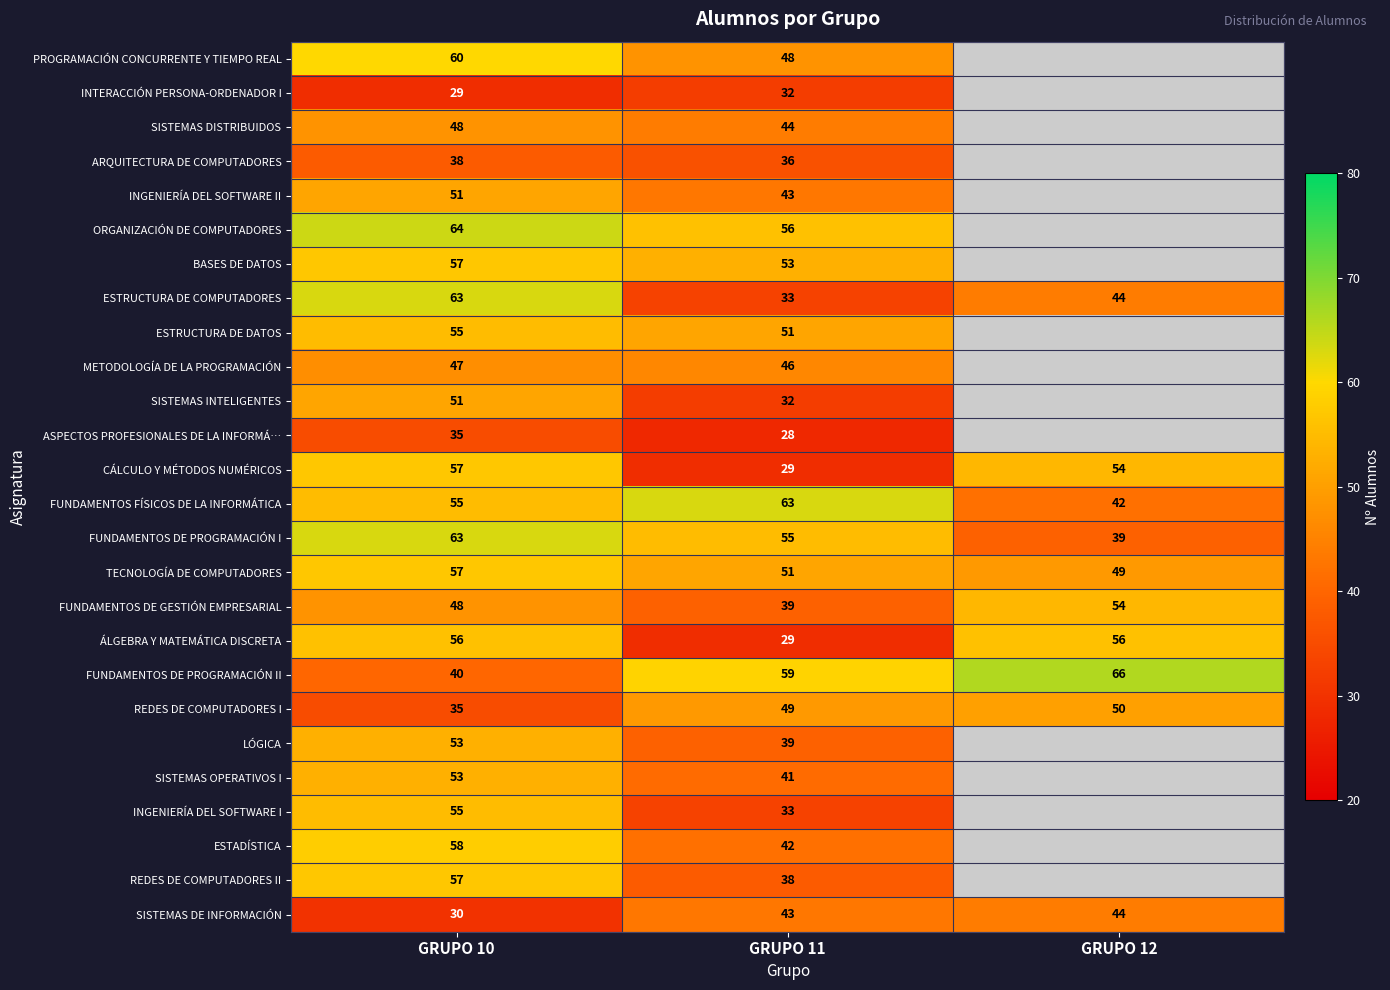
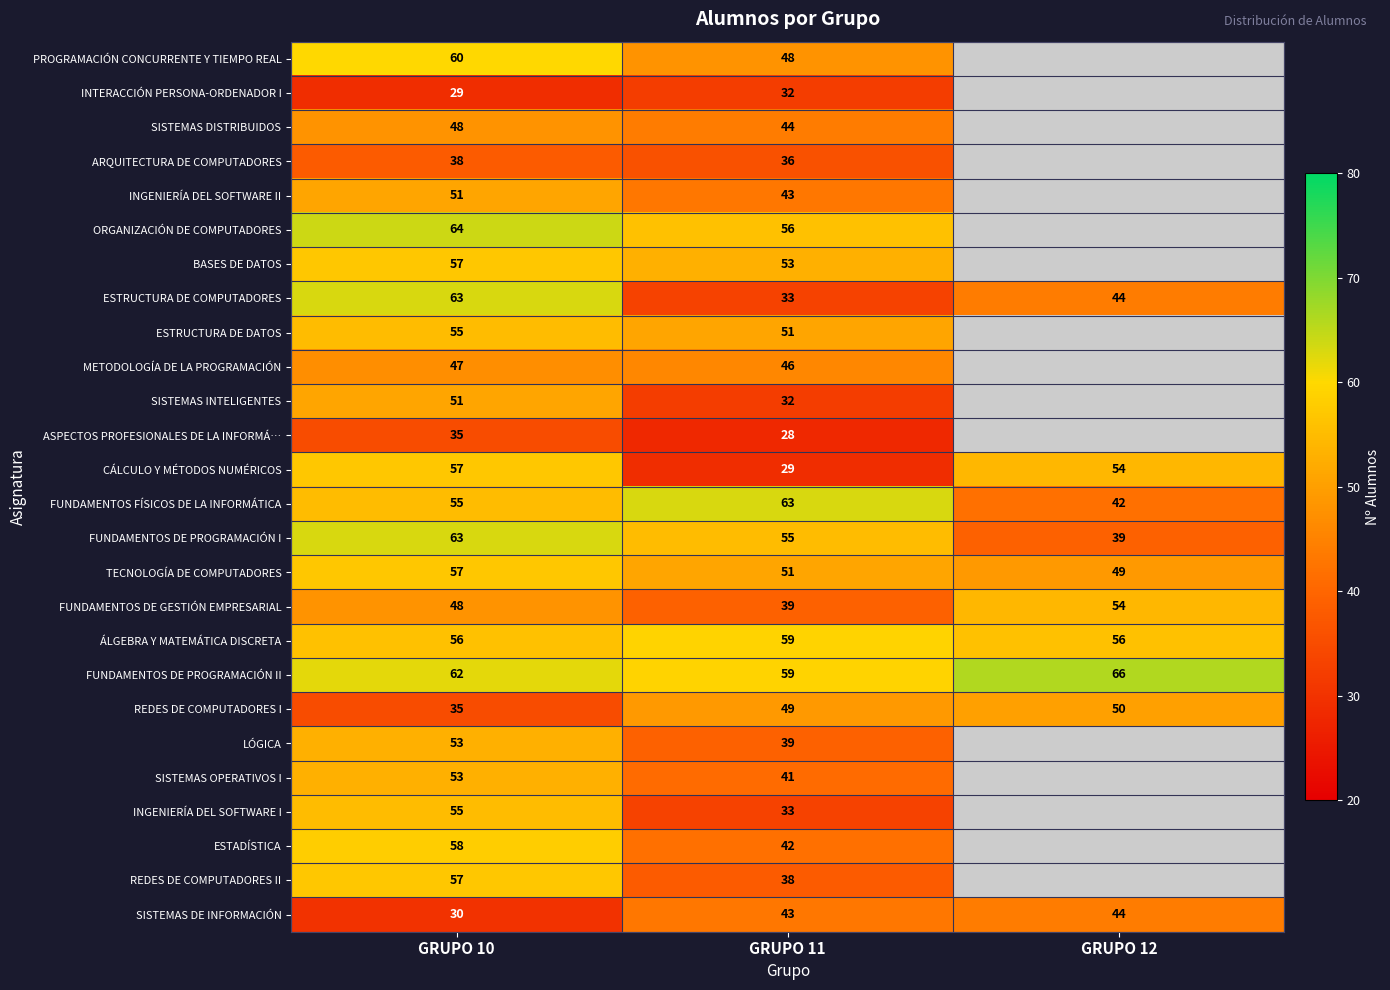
  {
    "PROGRAMACIÓN CONCURRENTE Y TIEMPO REAL": {
      "GRUPO 10": 60,
      "GRUPO 11": 48
    },
    "INTERACCIÓN PERSONA-ORDENADOR I": {
      "GRUPO 10": 29,
      "GRUPO 11": 32
    },
    "SISTEMAS DISTRIBUIDOS": {
      "GRUPO 10": 48,
      "GRUPO 11": 44
    },
    "ARQUITECTURA DE COMPUTADORES": {
      "GRUPO 10": 38,
      "GRUPO 11": 36
    },
    "INGENIERÍA DEL SOFTWARE II": {
      "GRUPO 10": 51,
      "GRUPO 11": 43
    },
    "ORGANIZACIÓN DE COMPUTADORES": {
      "GRUPO 10": 64,
      "GRUPO 11": 56
    },
    "BASES DE DATOS": {
      "GRUPO 10": 57,
      "GRUPO 11": 53
    },
    "ESTRUCTURA DE COMPUTADORES": {
      "GRUPO 10": 63,
      "GRUPO 11": 33,
      "GRUPO 12": 44
    },
    "ESTRUCTURA DE DATOS": {
      "GRUPO 10": 55,
      "GRUPO 11": 51
    },
    "METODOLOGÍA DE LA PROGRAMACIÓN": {
      "GRUPO 10": 47,
      "GRUPO 11": 46
    },
    "SISTEMAS INTELIGENTES": {
      "GRUPO 10": 51,
      "GRUPO 11": 32
    },
    "ASPECTOS PROFESIONALES DE LA INFORMÁ…": {
      "GRUPO 10": 35,
      "GRUPO 11": 28
    },
    "CÁLCULO Y MÉTODOS NUMÉRICOS": {
      "GRUPO 10": 57,
      "GRUPO 11": 29,
      "GRUPO 12": 54
    },
    "FUNDAMENTOS FÍSICOS DE LA INFORMÁTICA": {
      "GRUPO 10": 55,
      "GRUPO 11": 63,
      "GRUPO 12": 42
    },
    "FUNDAMENTOS DE PROGRAMACIÓN I": {
      "GRUPO 10": 63,
      "GRUPO 11": 55,
      "GRUPO 12": 39
    },
    "TECNOLOGÍA DE COMPUTADORES": {
      "GRUPO 10": 57,
      "GRUPO 11": 51,
      "GRUPO 12": 49
    },
    "FUNDAMENTOS DE GESTIÓN EMPRESARIAL": {
      "GRUPO 10": 48,
      "GRUPO 11": 39,
      "GRUPO 12": 54
    },
    "ÁLGEBRA Y MATEMÁTICA DISCRETA": {
      "GRUPO 10": 56,
-     "GRUPO 11": 29,
+     "GRUPO 11": 59,
      "GRUPO 12": 56
    },
    "FUNDAMENTOS DE PROGRAMACIÓN II": {
-     "GRUPO 10": 40,
+     "GRUPO 10": 62,
      "GRUPO 11": 59,
      "GRUPO 12": 66
    },
    "REDES DE COMPUTADORES I": {
      "GRUPO 10": 35,
      "GRUPO 11": 49,
      "GRUPO 12": 50
    },
    "LÓGICA": {
      "GRUPO 10": 53,
      "GRUPO 11": 39
    },
    "SISTEMAS OPERATIVOS I": {
      "GRUPO 10": 53,
      "GRUPO 11": 41
    },
    "INGENIERÍA DEL SOFTWARE I": {
      "GRUPO 10": 55,
      "GRUPO 11": 33
    },
    "ESTADÍSTICA": {
      "GRUPO 10": 58,
      "GRUPO 11": 42
    },
    "REDES DE COMPUTADORES II": {
      "GRUPO 10": 57,
      "GRUPO 11": 38
    },
    "SISTEMAS DE INFORMACIÓN": {
      "GRUPO 10": 30,
      "GRUPO 11": 43,
      "GRUPO 12": 44
    }
  }
